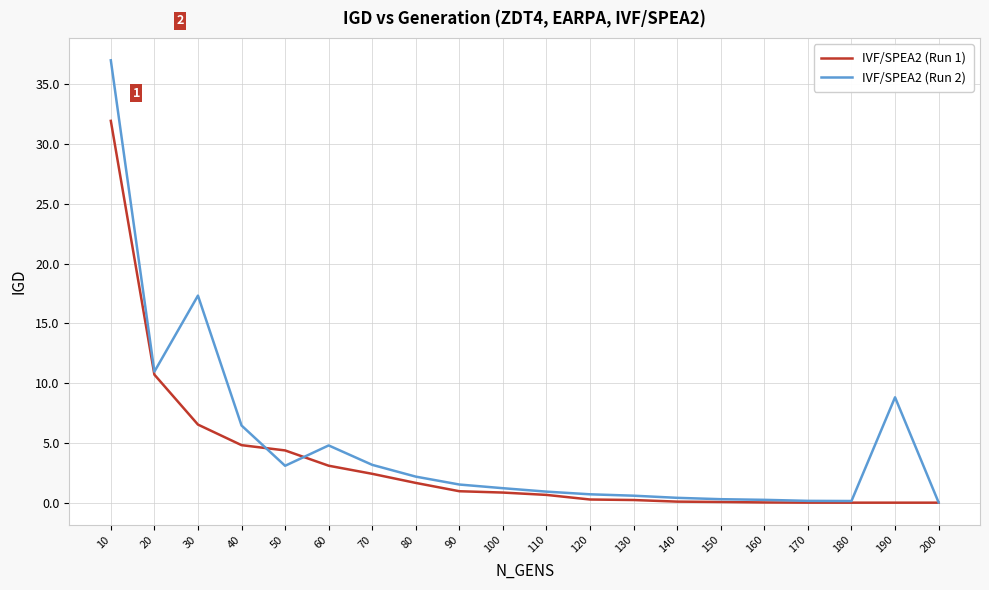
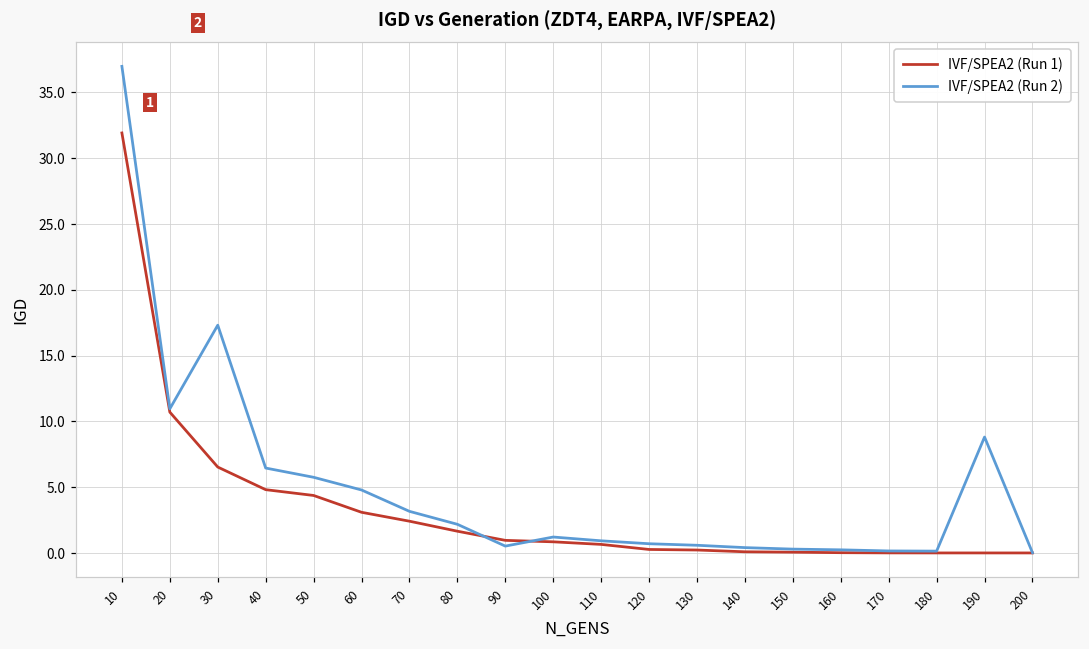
  {
    "IVF/SPEA2 (Run 1)": {
      "10": 31.9,
      "20": 10.7,
      "30": 6.5,
      "40": 4.8,
      "50": 4.4,
      "60": 3.1,
      "70": 2.4,
      "80": 1.7,
      "90": 1.0,
      "100": 0.9,
      "110": 0.7,
      "120": 0.3,
      "130": 0.2,
      "140": 0.1,
      "150": 0.1,
      "160": 0.0,
      "190": 0.0
    },
    "IVF/SPEA2 (Run 2)": {
      "10": 37.0,
      "20": 11.0,
      "30": 17.3,
      "40": 6.5,
-     "50": 3.1,
+     "50": 5.8,
      "60": 4.8,
      "70": 3.2,
      "80": 2.2,
-     "90": 1.5,
+     "90": 0.5,
      "100": 1.2,
      "110": 0.9,
      "120": 0.7,
      "130": 0.6,
      "140": 0.4,
      "150": 0.3,
      "160": 0.2,
      "190": 8.8
    }
  }
